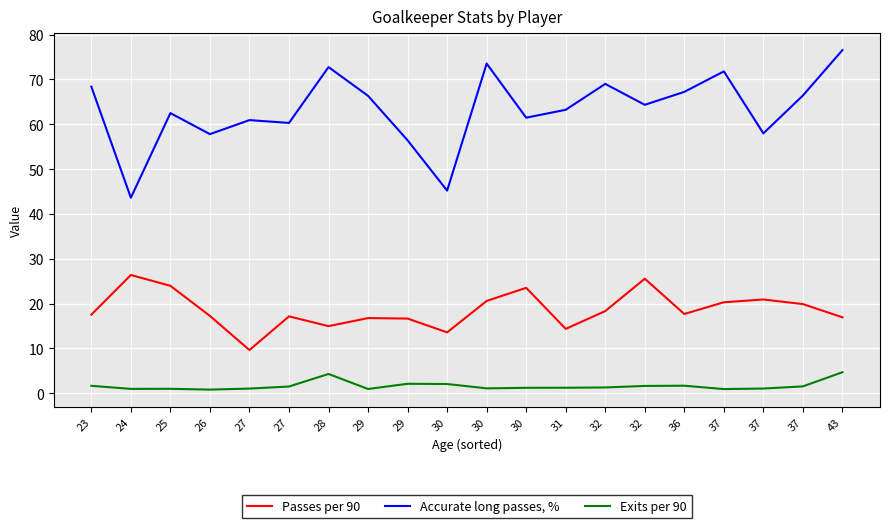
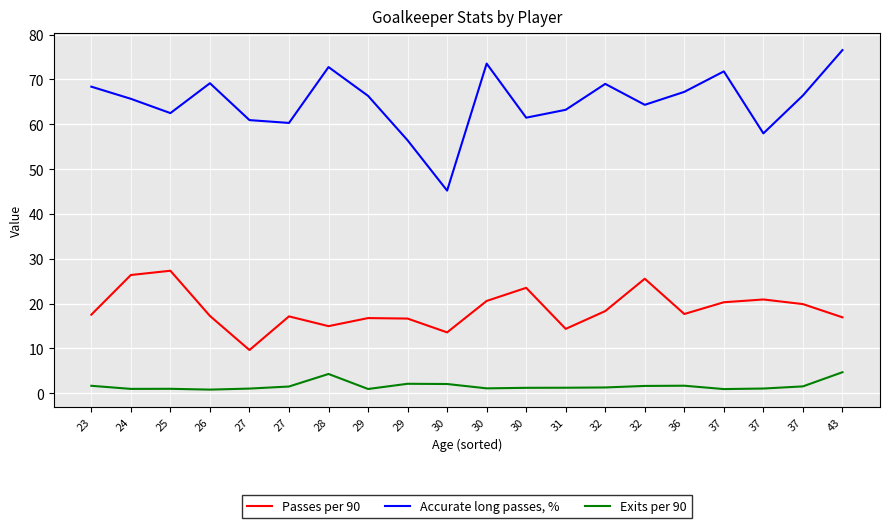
  {
    "Passes per 90": {
      "23": 18,
      "24": 26,
-     "25": 24,
+     "25": 27,
      "26": 17,
      "28": 15,
      "31": 14,
      "36": 18,
      "43": 17
    },
    "Accurate long passes, %": {
      "23": 68,
-     "24": 44,
+     "24": 66,
      "25": 63,
-     "26": 58,
+     "26": 69,
      "28": 73,
      "31": 63,
      "36": 67,
      "43": 77
    },
    "Exits per 90": {
      "23": 2,
      "24": 1,
      "25": 1,
      "26": 1,
      "28": 4,
      "31": 1,
      "36": 2,
      "43": 5
    }
  }
